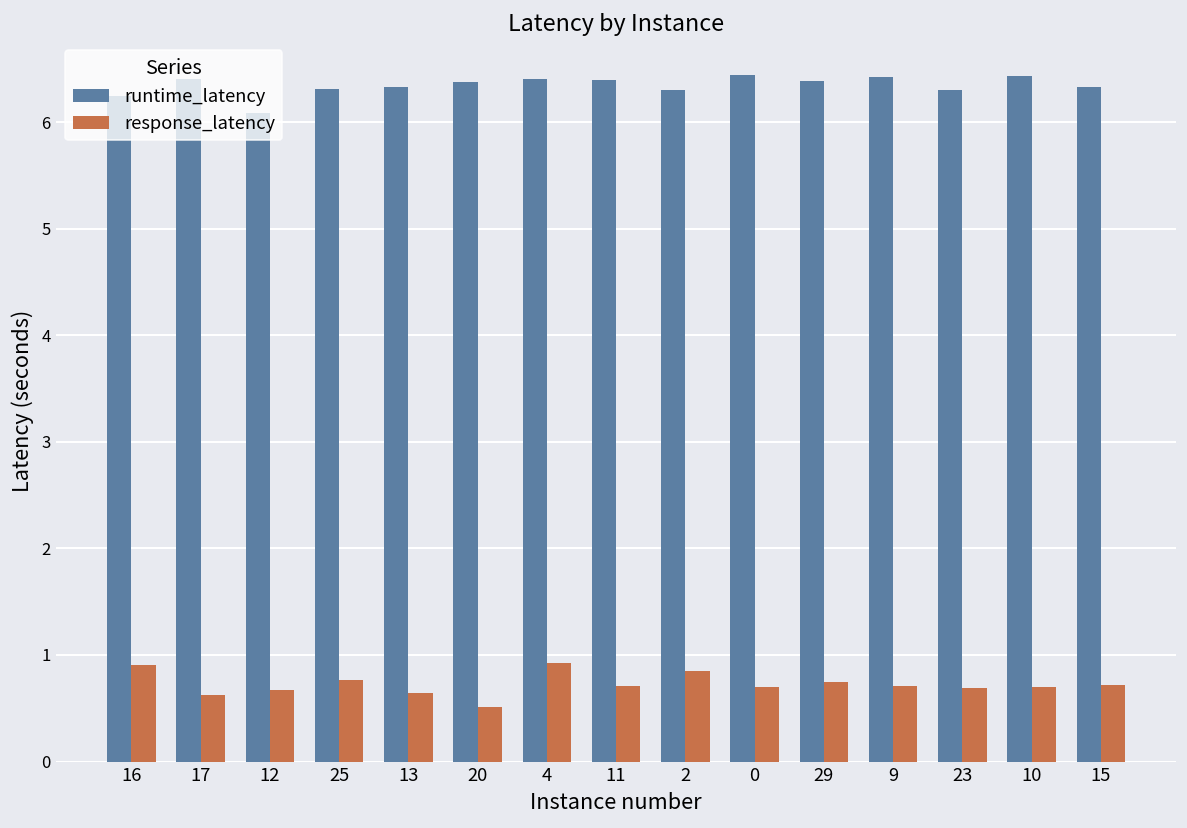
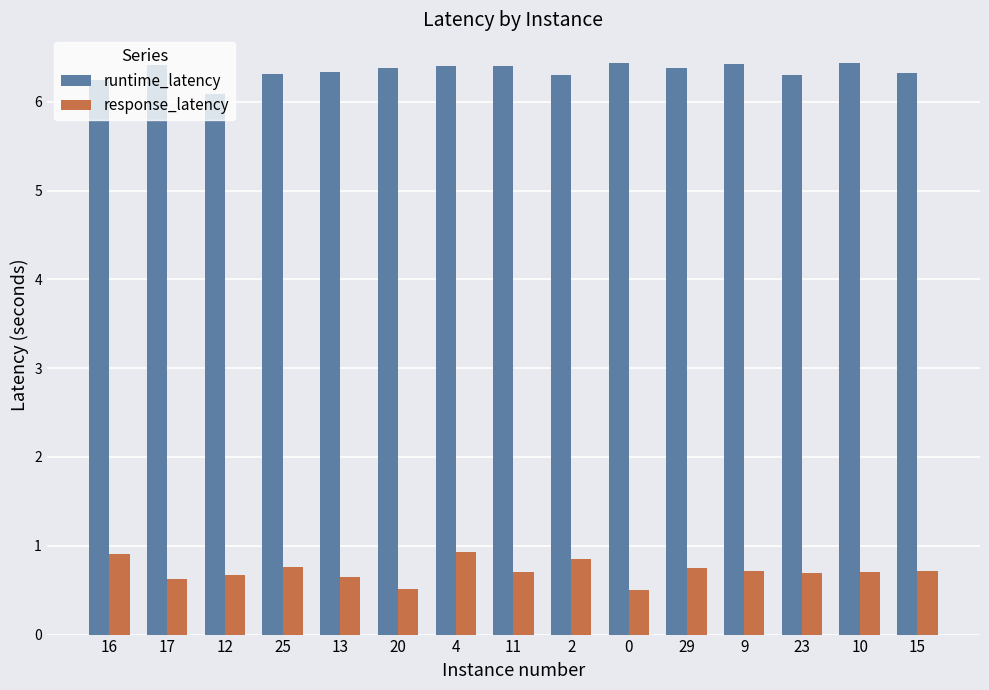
  {
    "runtime_latency": {
      "25": 6.3,
      "13": 6.3,
      "20": 6.4,
      "4": 6.4,
      "11": 6.4,
      "2": 6.3,
      "0": 6.4,
      "29": 6.4,
      "9": 6.4,
      "23": 6.3,
      "10": 6.4,
      "15": 6.3
    },
    "response_latency": {
      "16": 0.9,
      "17": 0.6,
      "12": 0.7,
      "25": 0.8,
      "13": 0.6,
      "20": 0.5,
      "4": 0.9,
      "11": 0.7,
      "2": 0.8,
-     "0": 0.7,
+     "0": 0.5,
      "29": 0.7,
      "9": 0.7,
      "23": 0.7,
      "10": 0.7,
      "15": 0.7
    }
  }
